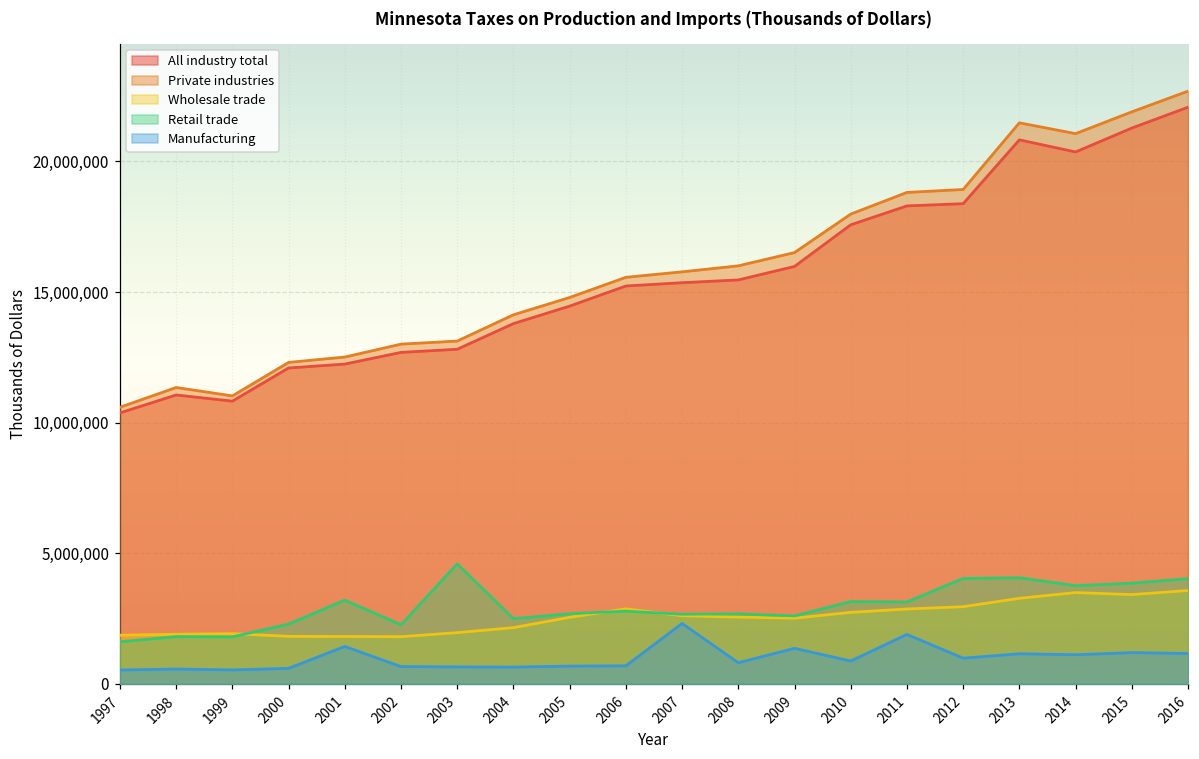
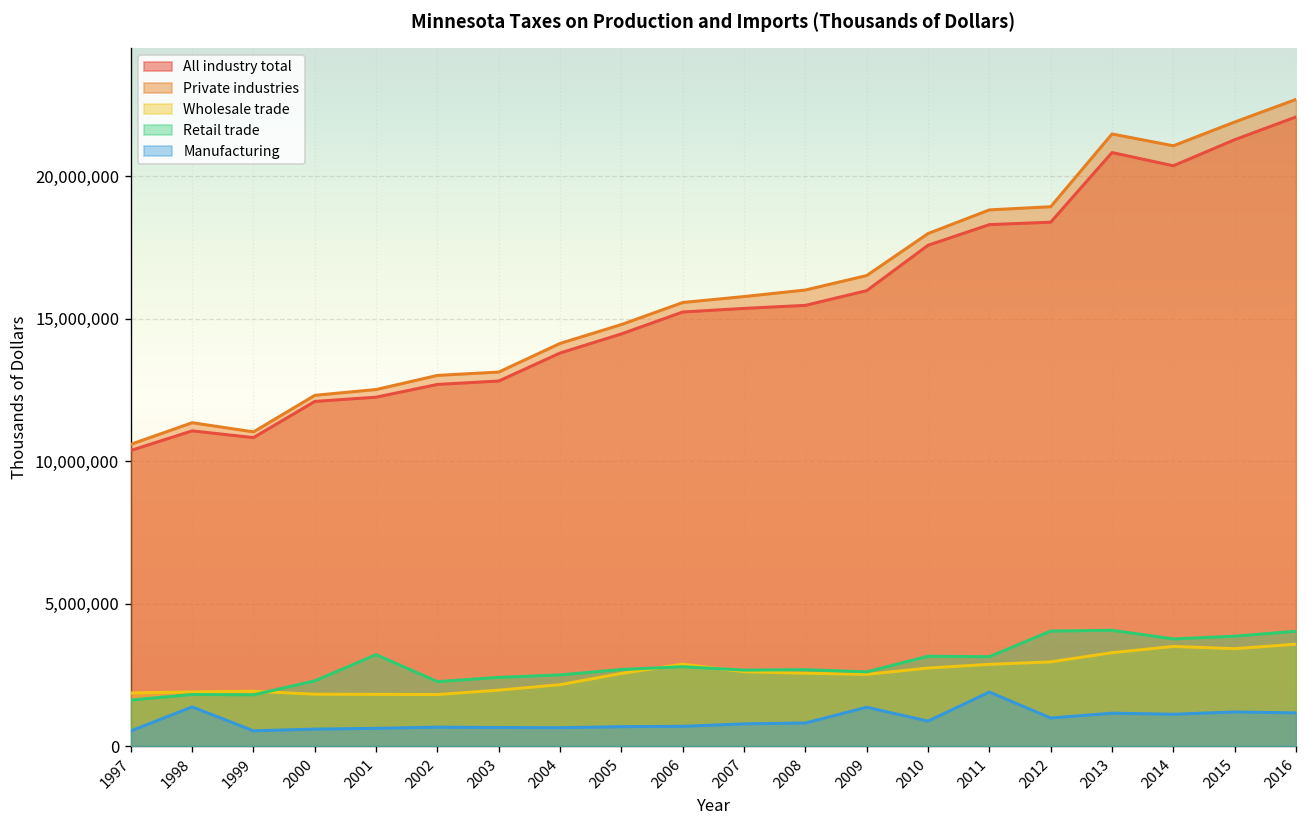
  {
    "Retail trade": {
      "1997": "1,600,000",
      "1999": "1,800,000",
      "2000": "2,300,000",
      "2001": "3,200,000",
      "2002": "2,300,000",
-     "2003": "4,600,000",
+     "2003": "2,400,000",
      "2004": "2,500,000",
      "2005": "2,700,000",
      "2008": "2,700,000",
      "2010": "3,200,000",
      "2011": "3,100,000",
      "2012": "4,000,000",
      "2013": "4,100,000",
      "2014": "3,800,000",
      "2015": "3,900,000",
      "2016": "4,000,000"
    },
    "Manufacturing": {
      "1997": "500,000",
-     "1998": "600,000",
+     "1998": "1,400,000",
      "1999": "500,000",
      "2000": "600,000",
-     "2001": "1,400,000",
+     "2001": "600,000",
      "2002": "700,000",
      "2003": "700,000",
      "2004": "600,000",
      "2005": "700,000",
      "2006": "700,000",
-     "2007": "2,300,000",
+     "2007": "800,000",
      "2008": "800,000",
      "2009": "1,400,000",
      "2010": "900,000",
      "2011": "1,900,000",
      "2012": "1,000,000",
      "2013": "1,200,000",
      "2014": "1,100,000",
      "2015": "1,200,000",
      "2016": "1,200,000"
    }
  }
